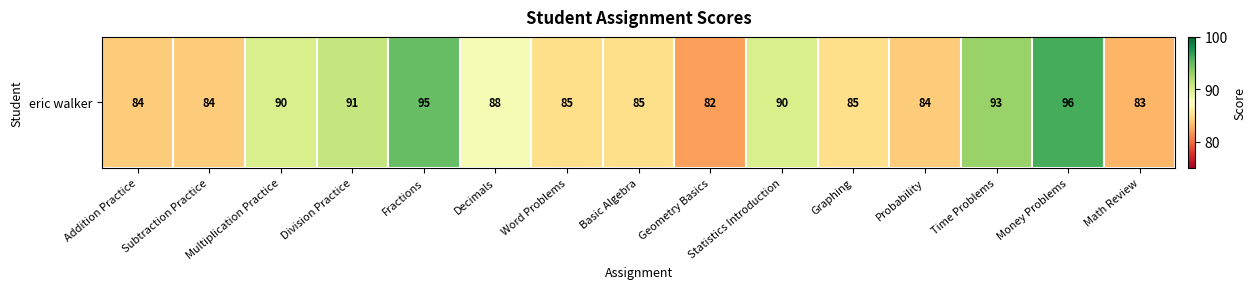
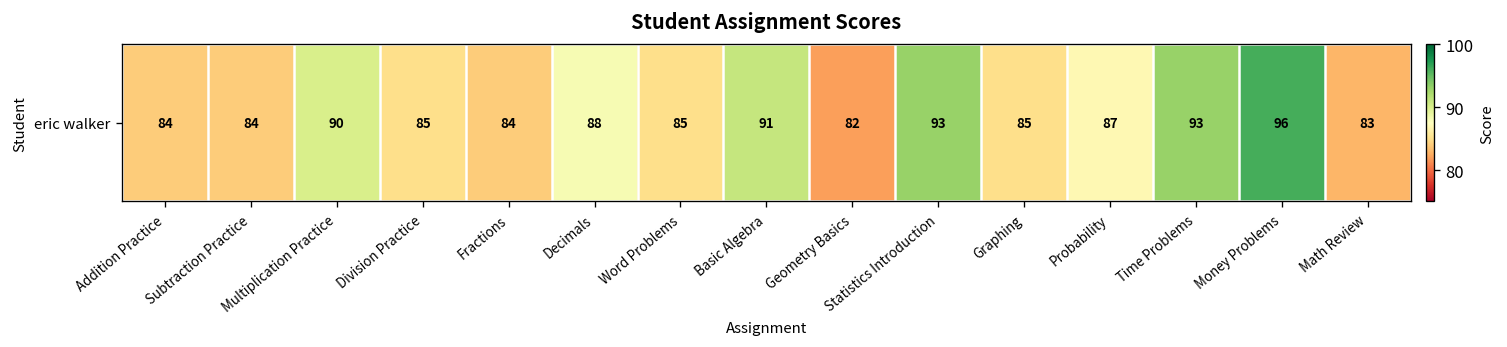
  {
    "eric walker": {
      "Addition Practice": 84,
      "Subtraction Practice": 84,
      "Multiplication Practice": 90,
-     "Division Practice": 91,
-     "Fractions": 95,
+     "Division Practice": 85,
+     "Fractions": 84,
      "Decimals": 88,
      "Word Problems": 85,
-     "Basic Algebra": 85,
+     "Basic Algebra": 91,
      "Geometry Basics": 82,
-     "Statistics Introduction": 90,
+     "Statistics Introduction": 93,
      "Graphing": 85,
-     "Probability": 84,
+     "Probability": 87,
      "Time Problems": 93,
      "Money Problems": 96,
      "Math Review": 83
    }
  }
